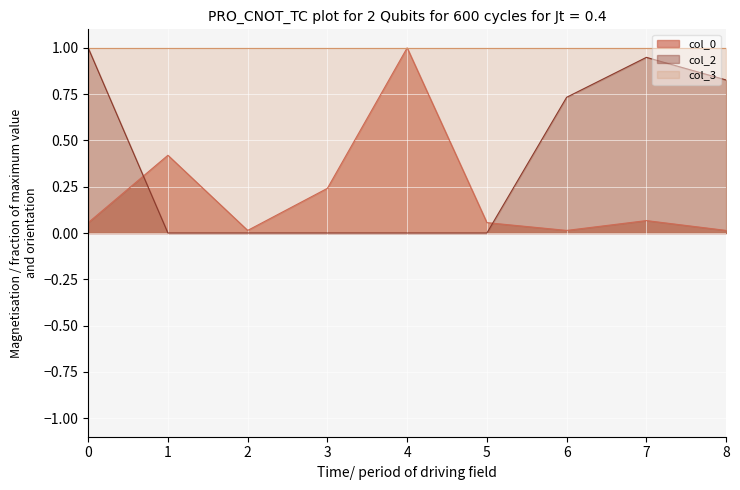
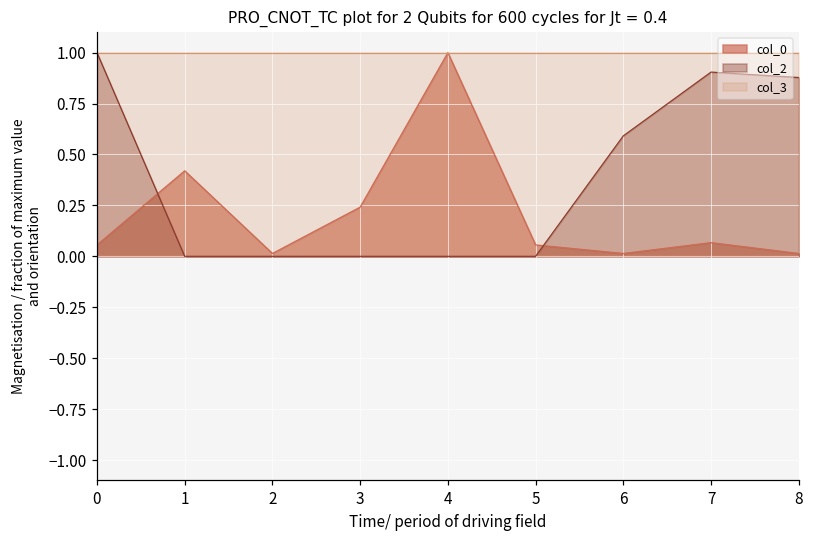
  {
    "col_2": {
      "1": 0.00,
      "2": 0.00,
      "3": 0.00,
      "4": 0.00,
      "5": 0.00,
-     "6": 0.73,
-     "7": 0.95,
-     "8": 0.83
+     "6": 0.59,
+     "7": 0.90,
+     "8": 0.88
    }
  }
